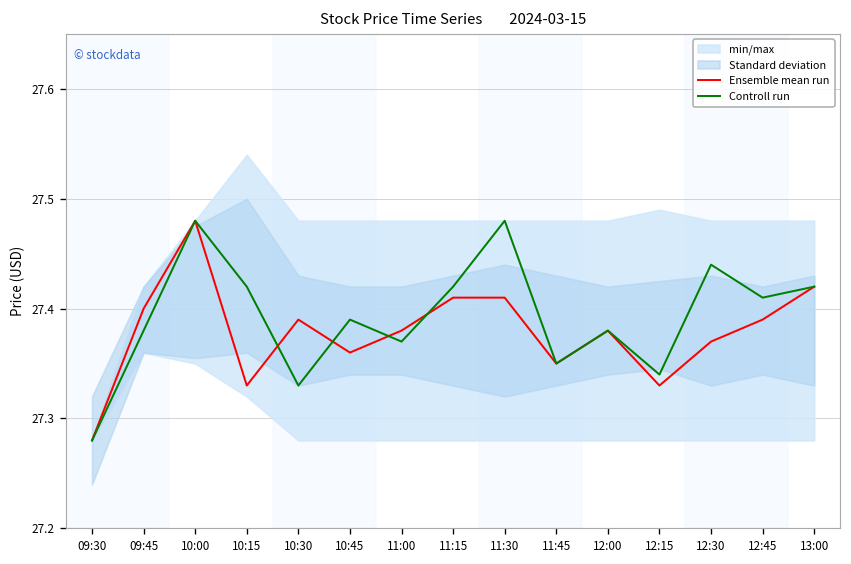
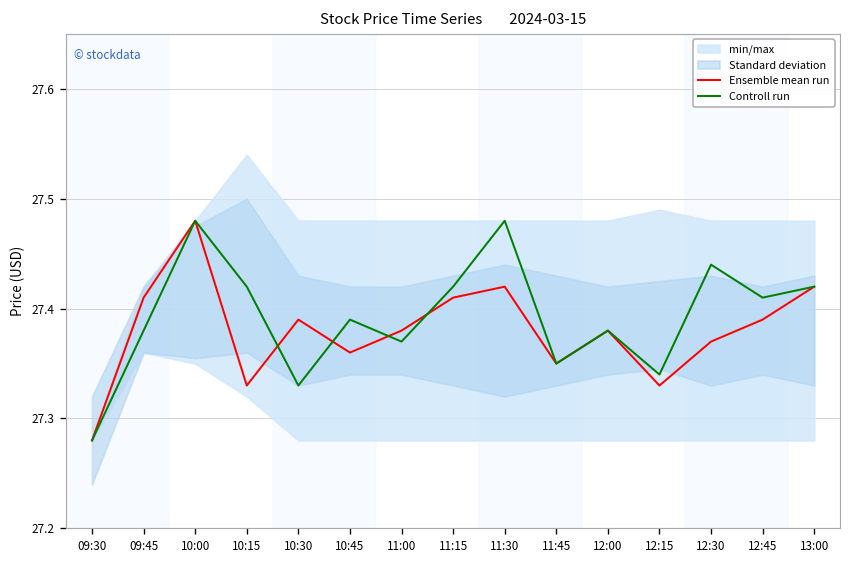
  {
    "Ensemble mean run": {
-     "09:45": 27.40,
+     "09:45": 27.41,
      "10:15": 27.33,
      "10:30": 27.39,
      "10:45": 27.36,
      "11:00": 27.38,
      "11:15": 27.41,
-     "11:30": 27.41,
+     "11:30": 27.42,
      "12:15": 27.33,
      "12:30": 27.37,
      "12:45": 27.39
    },
    "Controll run": {
      "09:45": 27.38,
      "10:15": 27.42,
      "10:30": 27.33,
      "10:45": 27.39,
      "11:00": 27.37,
      "11:15": 27.42,
      "12:15": 27.34,
      "12:30": 27.44,
      "12:45": 27.41
    }
  }
